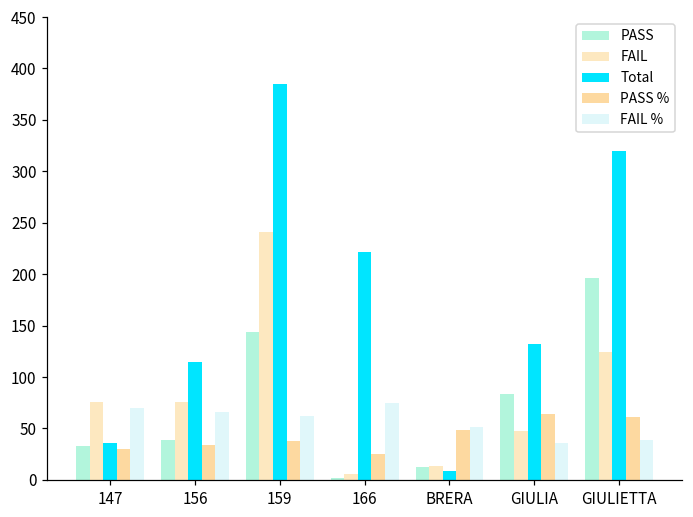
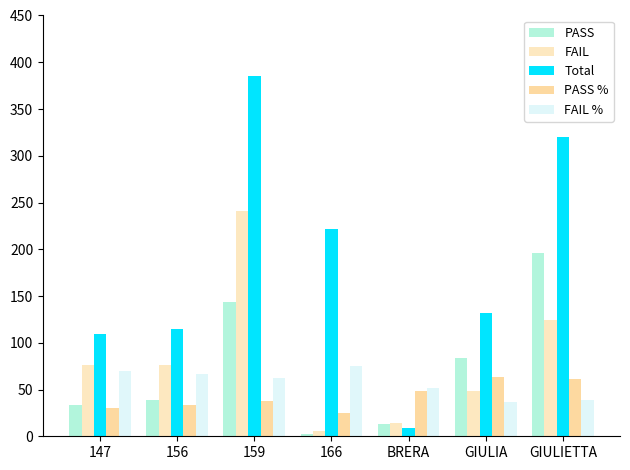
  {
    "Total": {
-     "147": 40,
+     "147": 110,
      "156": 120,
      "159": 390,
      "166": 220,
      "BRERA": 10,
      "GIULIA": 130,
      "GIULIETTA": 320
    }
  }
